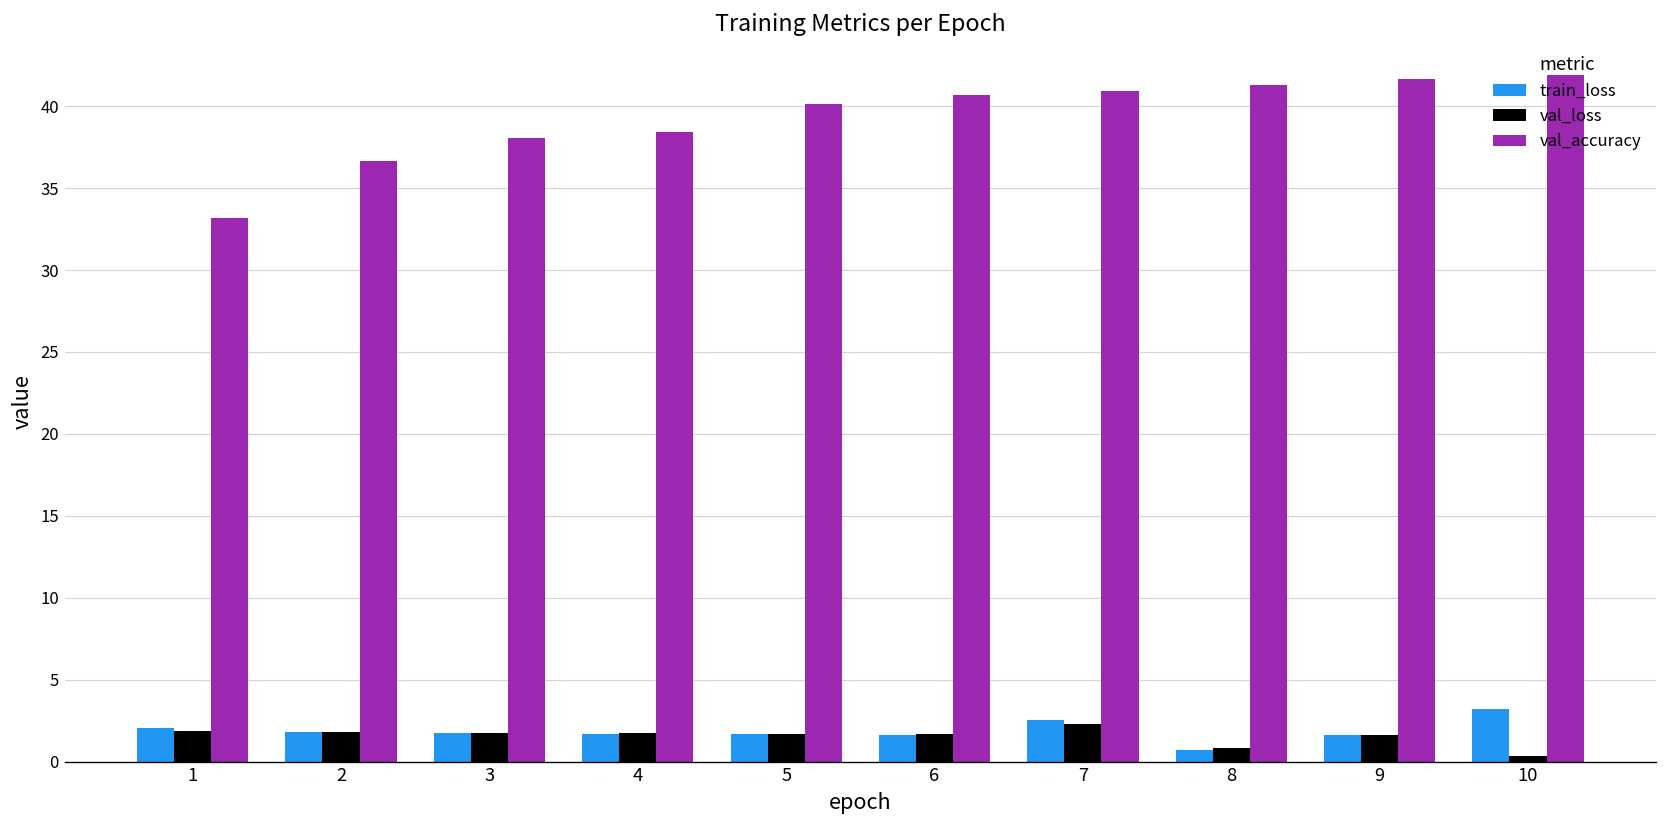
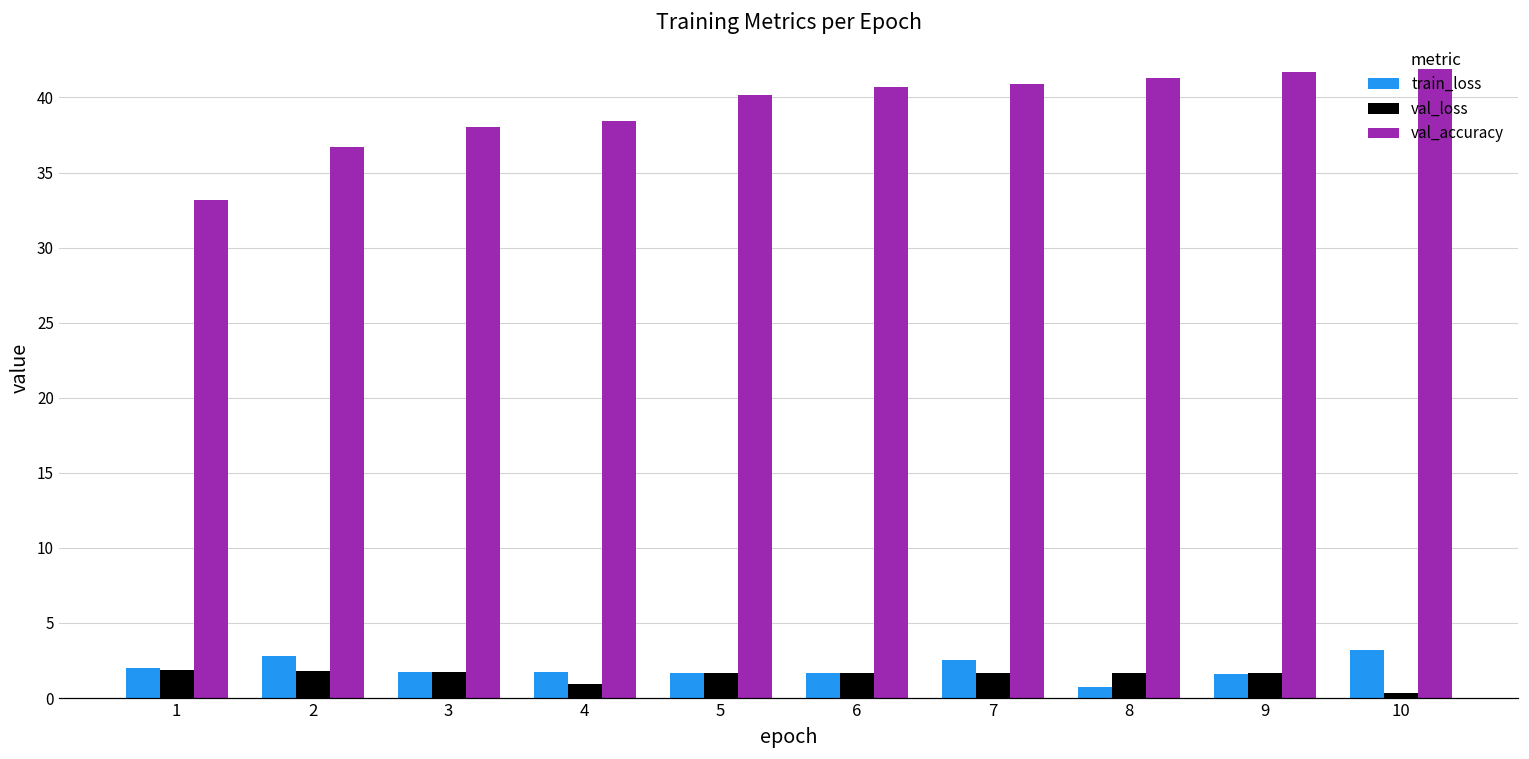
  {
    "train_loss": {
      "1": 2.0,
-     "2": 1.8,
+     "2": 2.8,
      "3": 1.7,
      "4": 1.7,
      "5": 1.7,
      "6": 1.6,
      "7": 2.5,
      "8": 0.7,
      "9": 1.6,
      "10": 3.2
    },
    "val_loss": {
      "1": 1.9,
      "2": 1.8,
      "3": 1.8,
-     "4": 1.7,
+     "4": 1.0,
      "5": 1.7,
      "6": 1.7,
-     "7": 2.3,
-     "8": 0.8,
+     "7": 1.7,
+     "8": 1.6,
      "9": 1.6,
      "10": 0.4
    },
    "val_accuracy": {
      "1": 33.2,
      "2": 36.7,
      "3": 38.1,
      "4": 38.4,
      "5": 40.1,
      "6": 40.7,
      "7": 40.9,
      "8": 41.3,
      "9": 41.7,
      "10": 41.9
    }
  }
